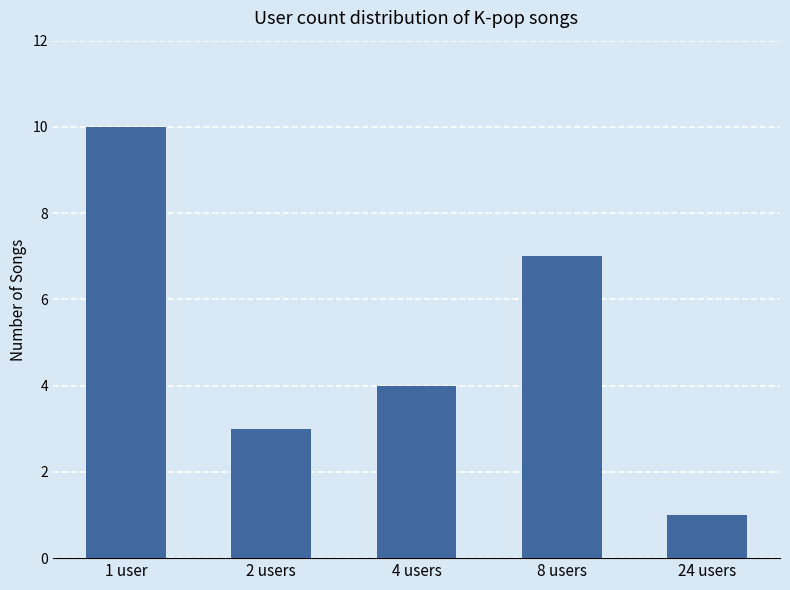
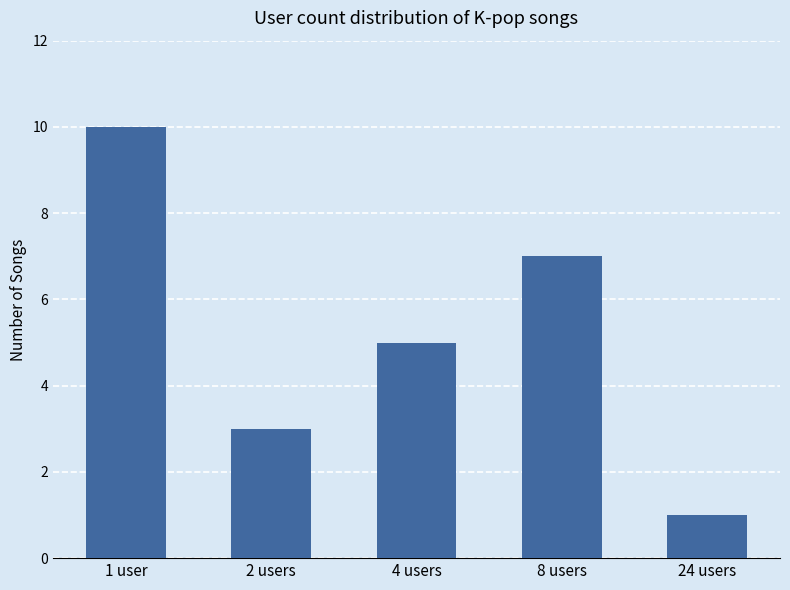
  {
    "1 user": 10,
    "2 users": 3,
-   "4 users": 4,
+   "4 users": 5,
    "8 users": 7,
    "24 users": 1
  }
